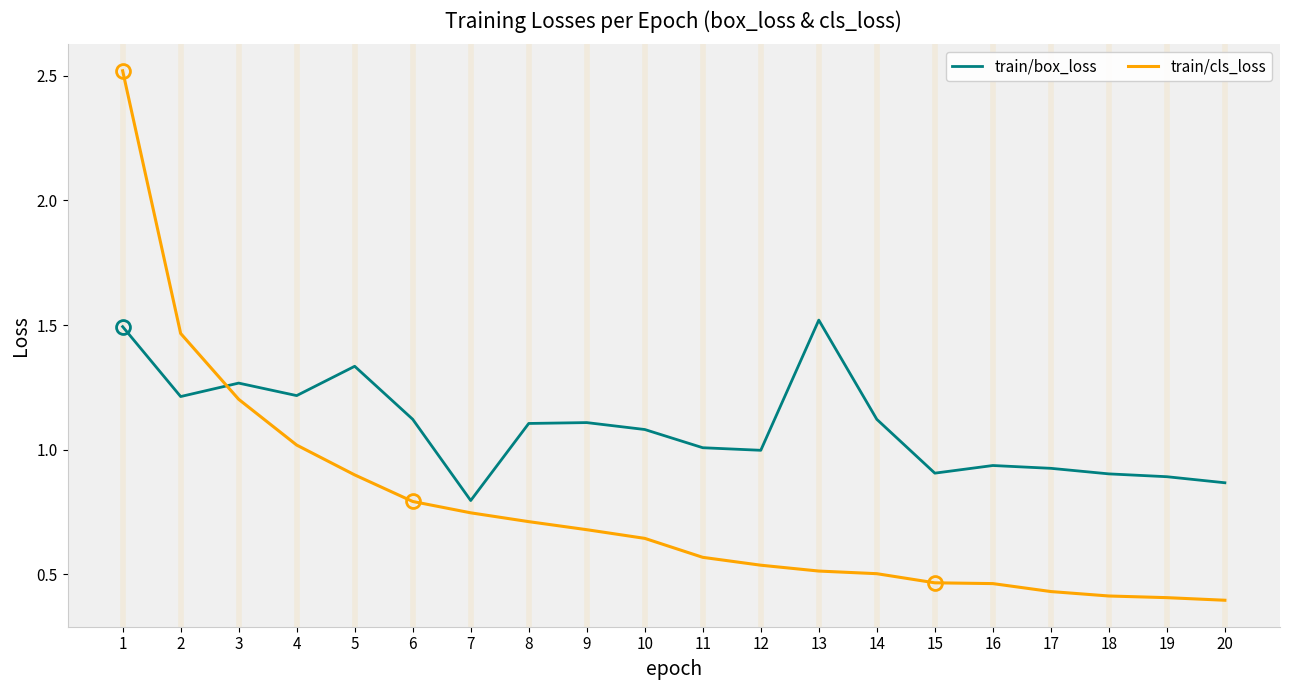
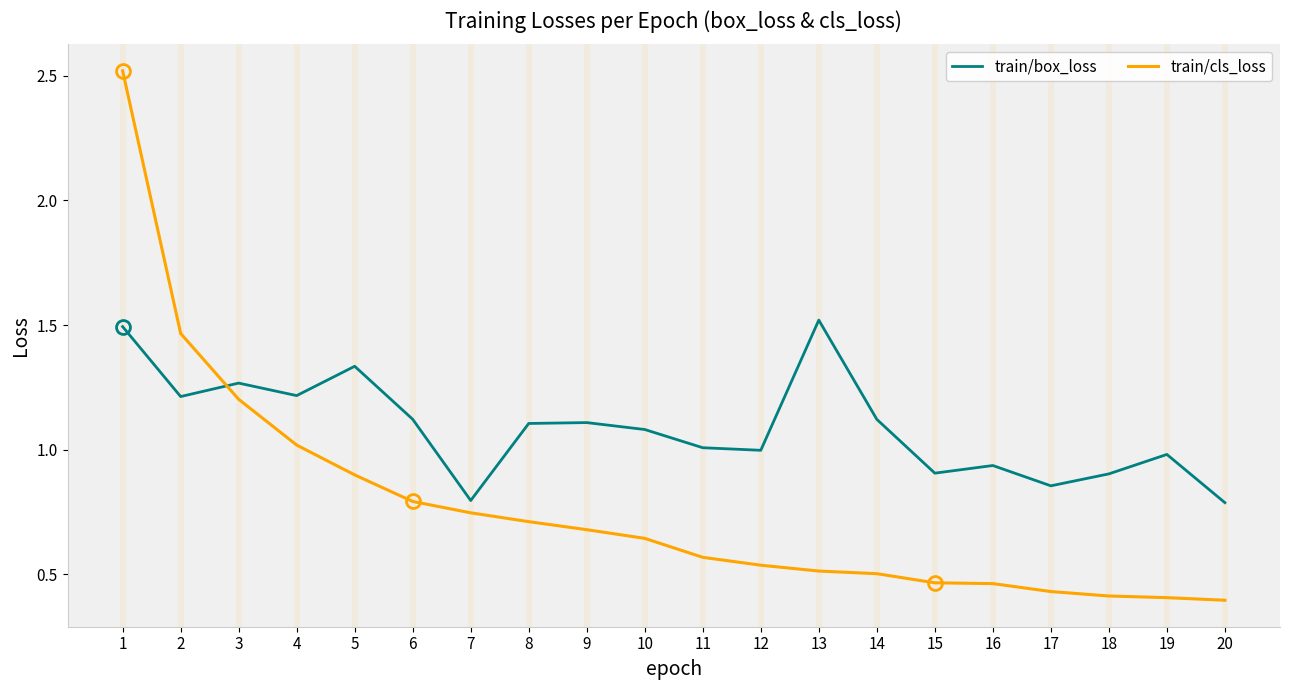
  {
    "train/box_loss": {
      "2": 1.21,
      "3": 1.27,
      "4": 1.22,
      "5": 1.33,
      "6": 1.12,
      "7": 0.80,
      "8": 1.11,
      "9": 1.11,
      "10": 1.08,
      "11": 1.01,
      "12": 1.00,
      "13": 1.52,
      "14": 1.12,
      "15": 0.91,
      "16": 0.94,
-     "17": 0.93,
+     "17": 0.86,
      "18": 0.90,
-     "19": 0.89,
-     "20": 0.87
+     "19": 0.98,
+     "20": 0.79
    }
  }
